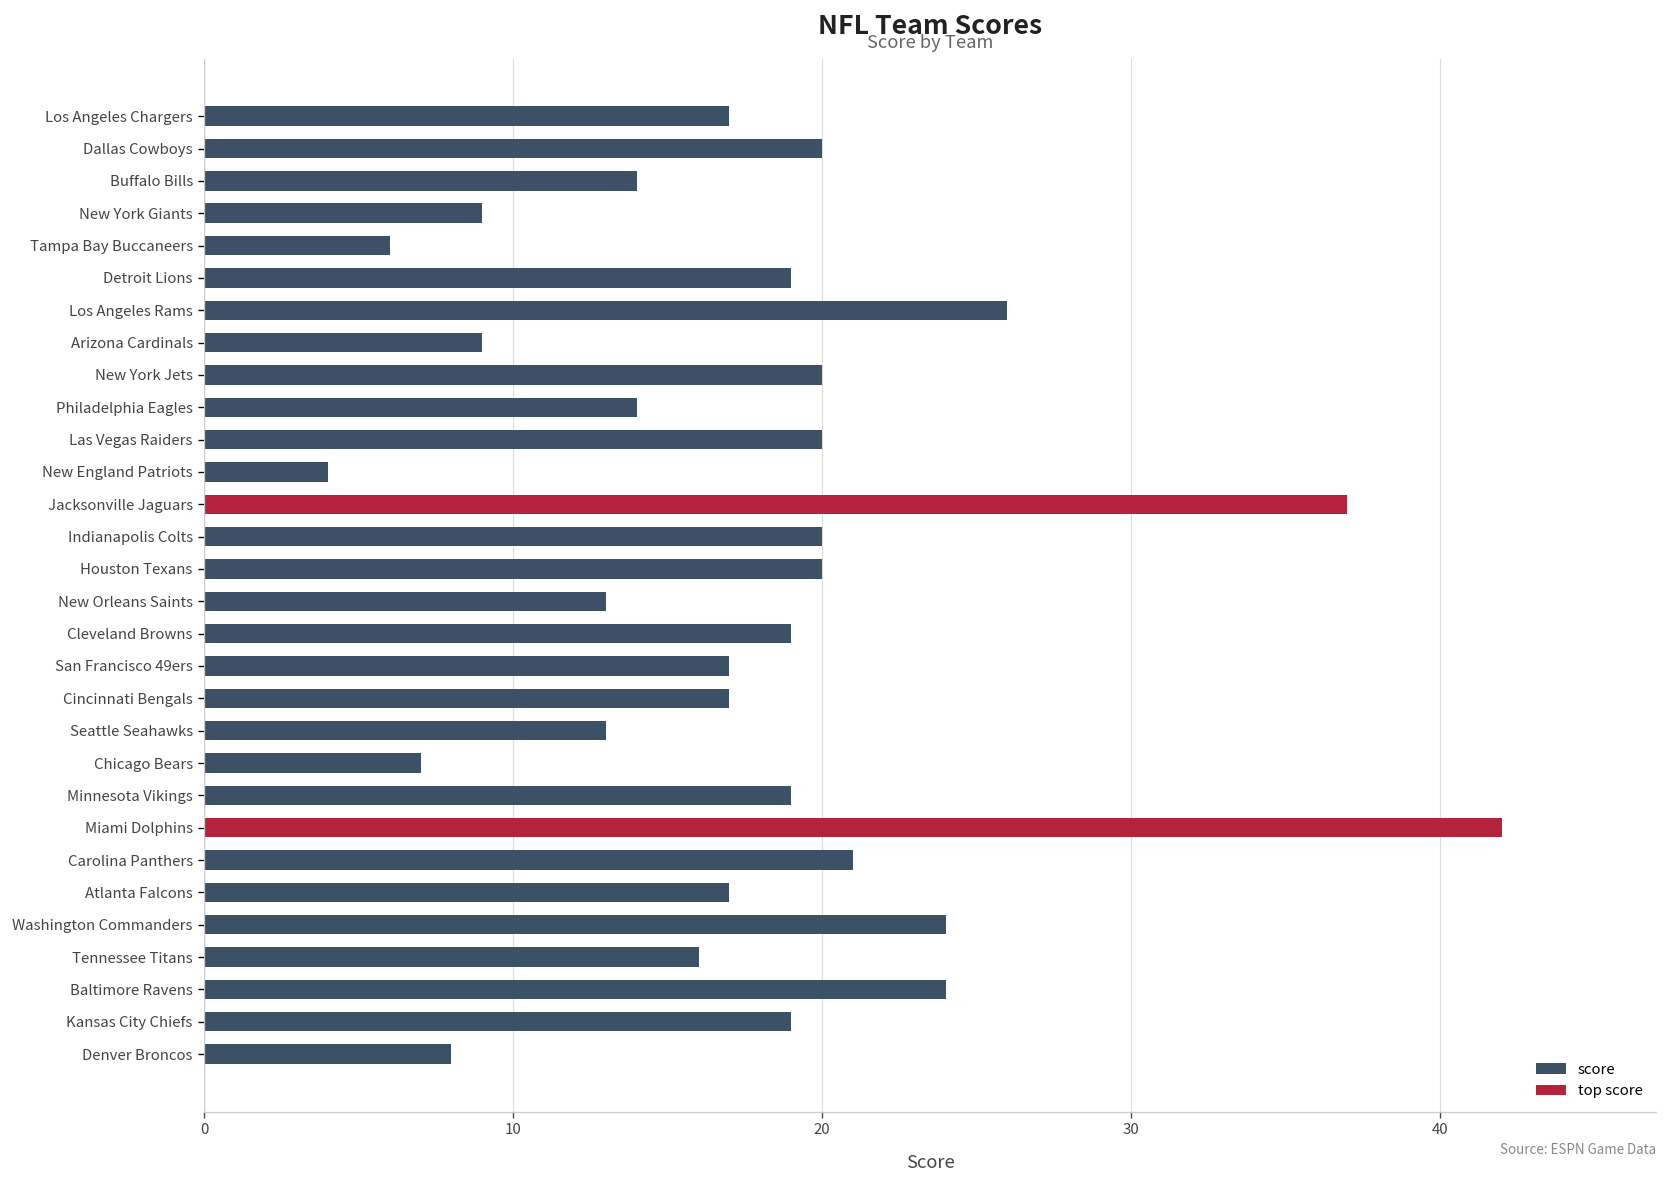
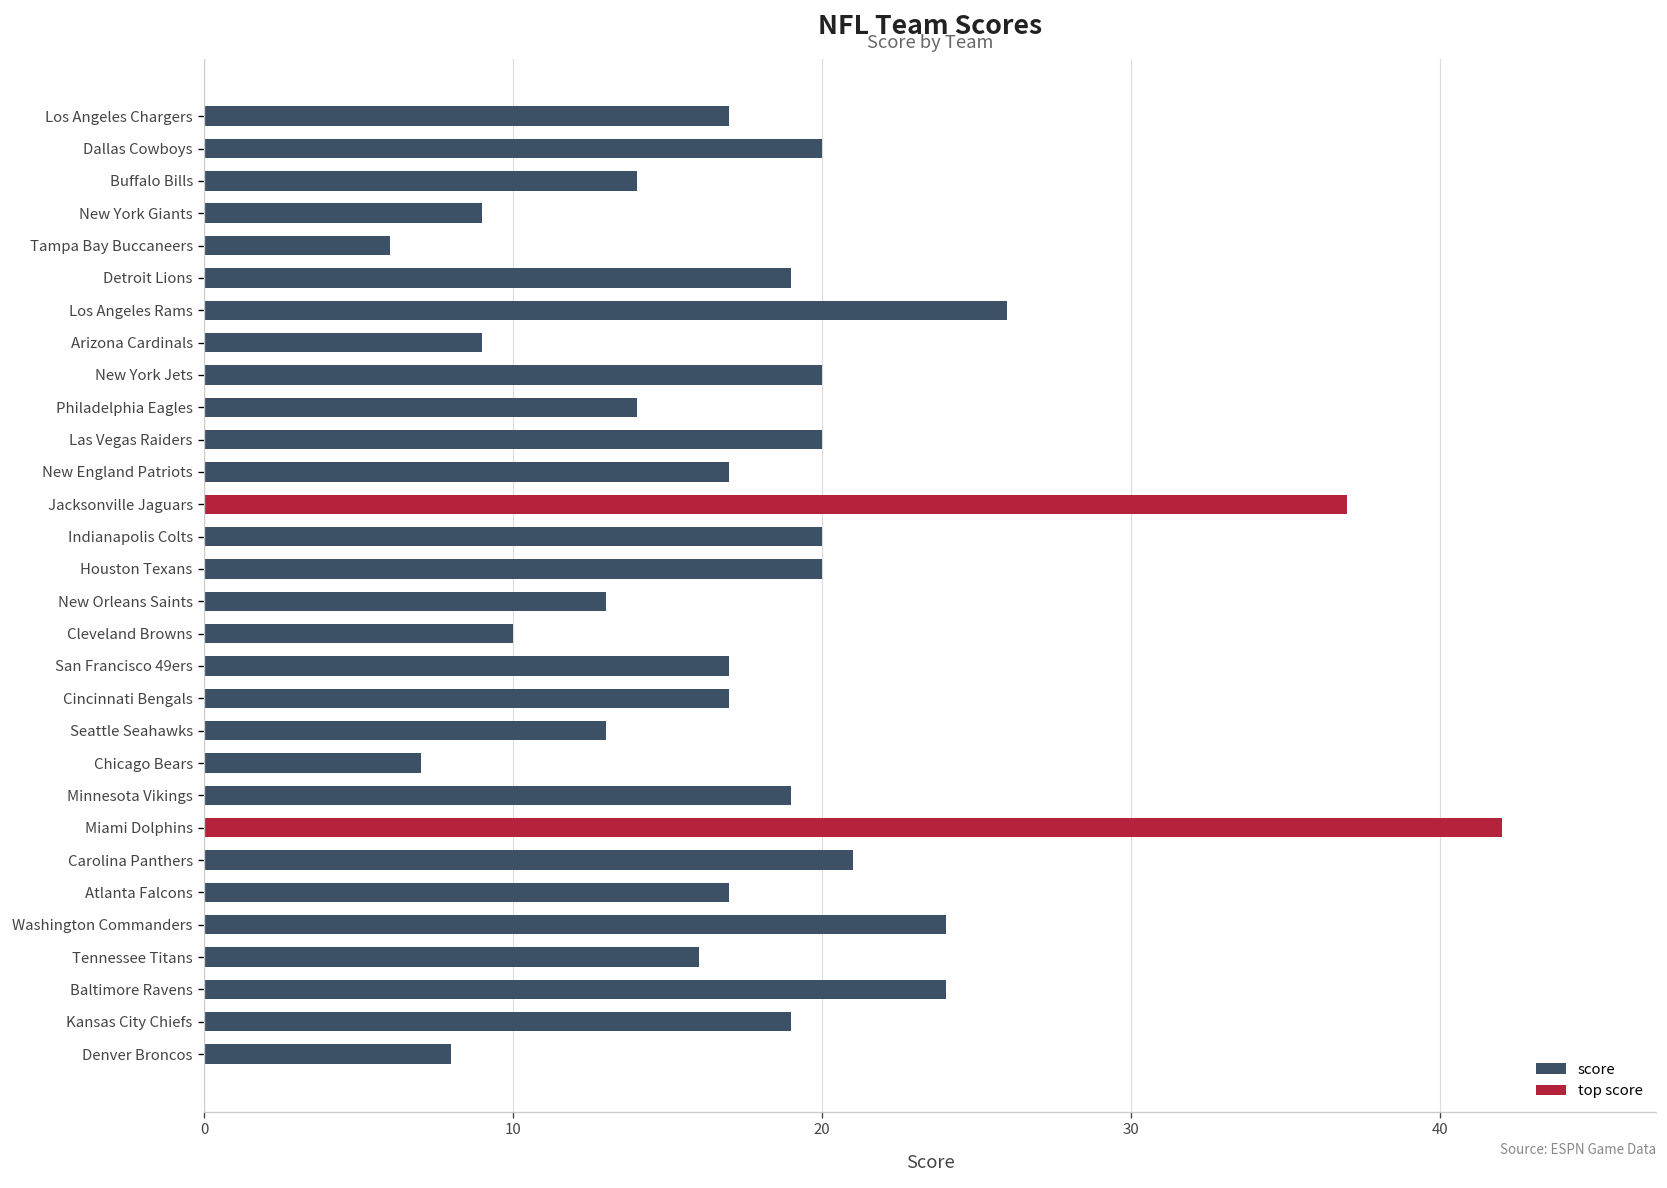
  {
    "score": {
      "Los Angeles Chargers": 17,
      "Dallas Cowboys": 20,
      "Buffalo Bills": 14,
      "New York Giants": 9,
      "Tampa Bay Buccaneers": 6,
      "Detroit Lions": 19,
      "Los Angeles Rams": 26,
      "Arizona Cardinals": 9,
      "New York Jets": 20,
      "Philadelphia Eagles": 14,
      "Las Vegas Raiders": 20,
-     "New England Patriots": 4,
+     "New England Patriots": 17,
      "Indianapolis Colts": 20,
      "Houston Texans": 20,
      "New Orleans Saints": 13,
-     "Cleveland Browns": 19,
+     "Cleveland Browns": 10,
      "San Francisco 49ers": 17,
      "Cincinnati Bengals": 17,
      "Seattle Seahawks": 13,
      "Chicago Bears": 7,
      "Minnesota Vikings": 19,
      "Carolina Panthers": 21,
      "Atlanta Falcons": 17,
      "Washington Commanders": 24,
      "Tennessee Titans": 16,
      "Baltimore Ravens": 24,
      "Kansas City Chiefs": 19,
      "Denver Broncos": 8
    },
    "top score": {
      "Jacksonville Jaguars": 37,
      "Miami Dolphins": 42
    }
  }
